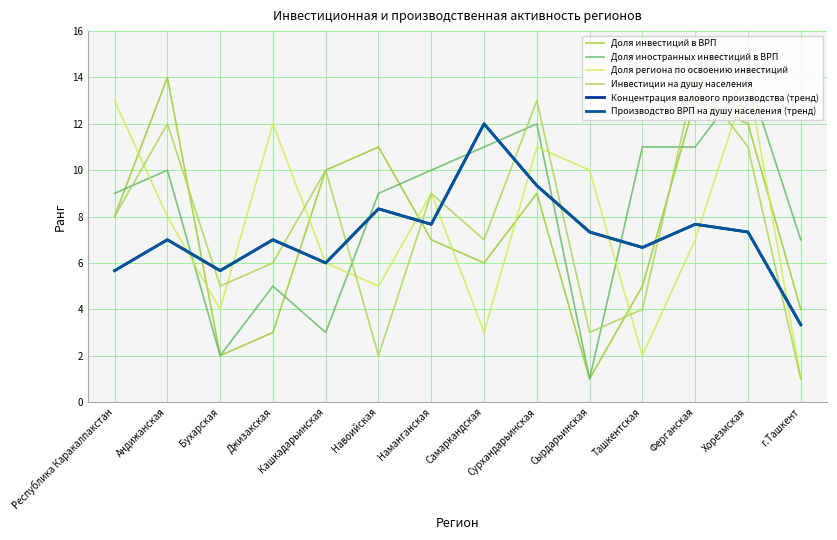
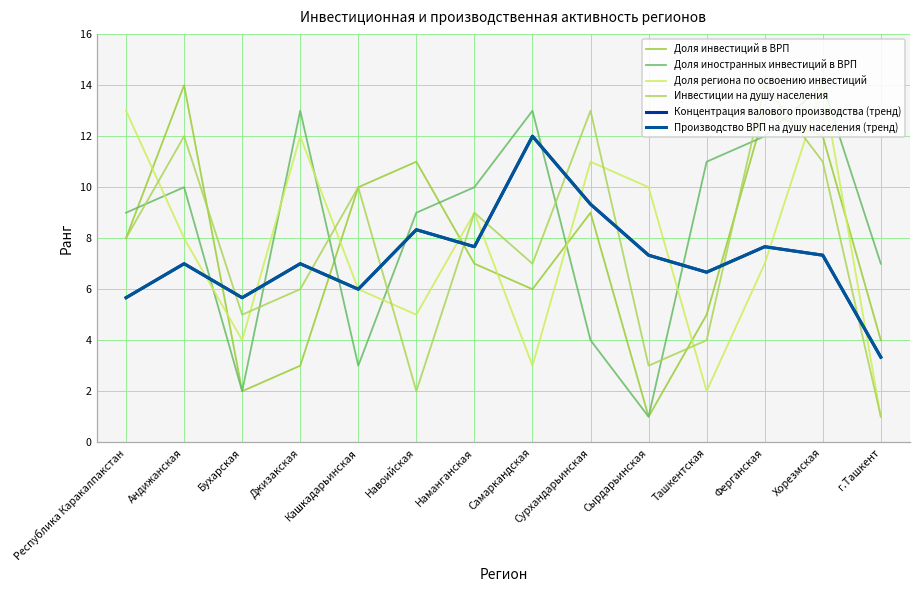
  {
    "Доля иностранных инвестиций в ВРП": {
      "Республика Каракалпакстан": 9,
      "Андижанская": 10,
-     "Джизакская": 5,
+     "Джизакская": 13,
      "Кашкадарьинская": 3,
      "Навоийская": 9,
      "Наманганская": 10,
-     "Самаркандская": 11,
-     "Сурхандарьинская": 12,
+     "Самаркандская": 13,
+     "Сурхандарьинская": 4,
      "Ташкентская": 11,
-     "Ферганская": 11,
+     "Ферганская": 12,
      "г.Ташкент": 7
    },
    "Производство ВРП на душу населения (тренд)": {
      "Республика Каракалпакстан": 5.7,
      "Андижанская": 7,
      "Бухарская": 5.7,
      "Джизакская": 7,
      "Навоийская": 8.3,
      "Наманганская": 7.7,
      "Самаркандская": 12,
      "Сурхандарьинская": 9.3,
      "Сырдарьинская": 7.3,
      "Ташкентская": 6.7,
      "Ферганская": 7.7,
      "Хорезмская": 7.3,
      "г.Ташкент": 3.3
    }
  }
